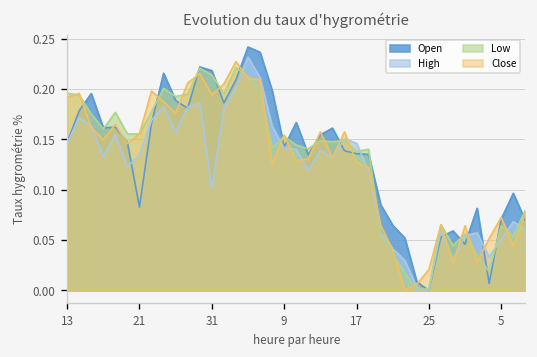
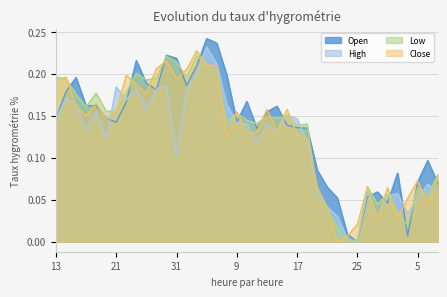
  {
    "Open": {
-     "21": 0.08,
+     "21": 0.14,
      "31": 0.22
    },
    "High": {
-     "21": 0.13,
+     "21": 0.18,
      "31": 0.10,
      "17": 0.15,
      "5": 0.05
    }
  }
